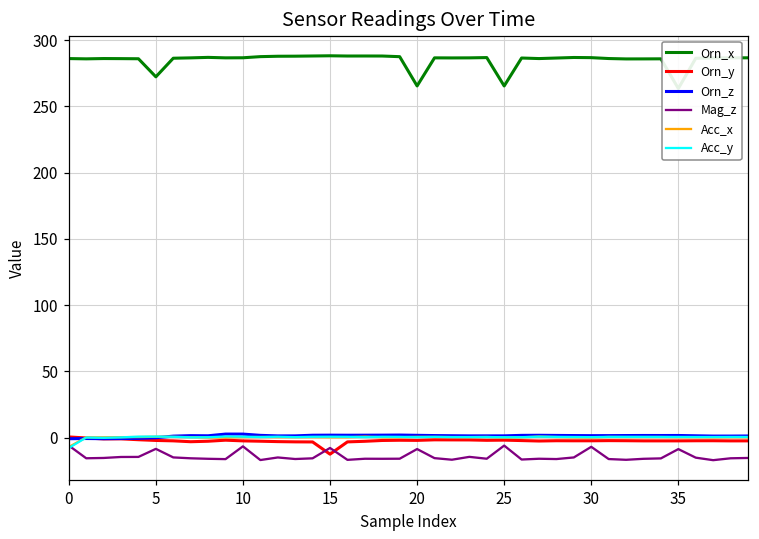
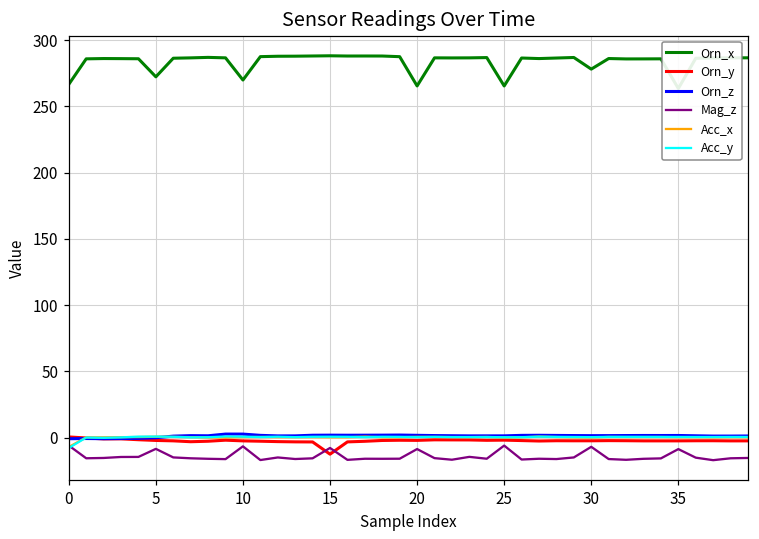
  {
    "Orn_x": {
-     "0": 286,
+     "0": 267,
      "5": 272,
-     "10": 287,
+     "10": 270,
      "15": 288,
      "20": 265,
      "25": 265,
-     "30": 287
+     "30": 278
    },
    "Orn_y": {
      "10": -3,
      "15": -13,
      "20": -2,
      "30": -2,
      "35": -3
    },
    "Mag_z": {
      "5": -9,
      "10": -7,
      "15": -8,
      "20": -9,
      "25": -6,
      "30": -7,
      "35": -9
    }
  }
